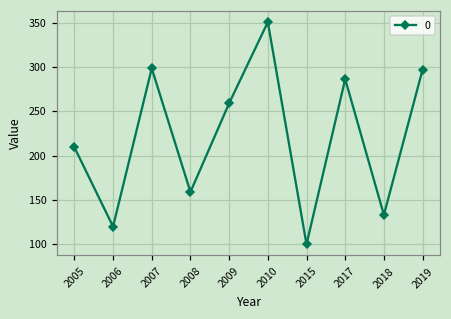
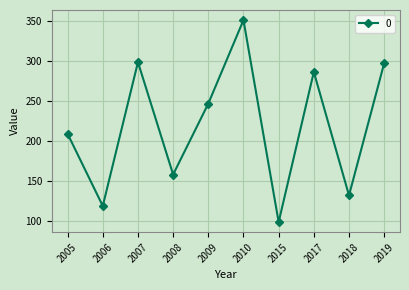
  {
    "2005": 210,
    "2006": 120,
    "2007": 300,
    "2008": 160,
-   "2009": 260,
+   "2009": 250,
    "2010": 350,
    "2015": 100,
    "2017": 290,
    "2018": 130,
    "2019": 300
  }
